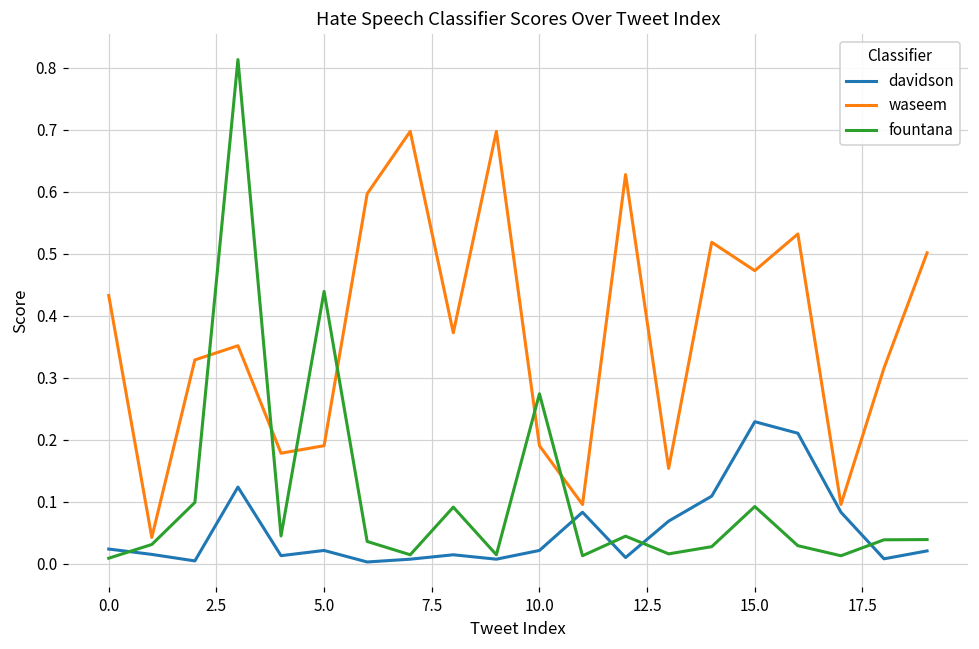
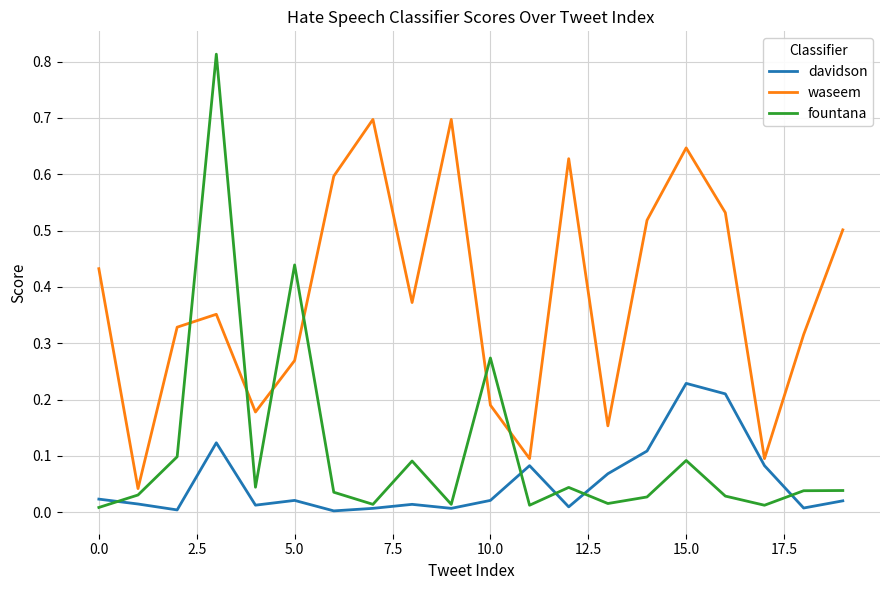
  {
    "davidson": {
      "0.0": 0.02,
      "5.0": 0.02,
      "10.0": 0.02,
      "15.0": 0.23
    },
    "waseem": {
      "0.0": 0.43,
-     "5.0": 0.19,
+     "5.0": 0.27,
      "10.0": 0.19,
-     "15.0": 0.47
+     "15.0": 0.65
    },
    "fountana": {
      "0.0": 0.01,
      "5.0": 0.44,
      "10.0": 0.27,
      "15.0": 0.09
    }
  }
